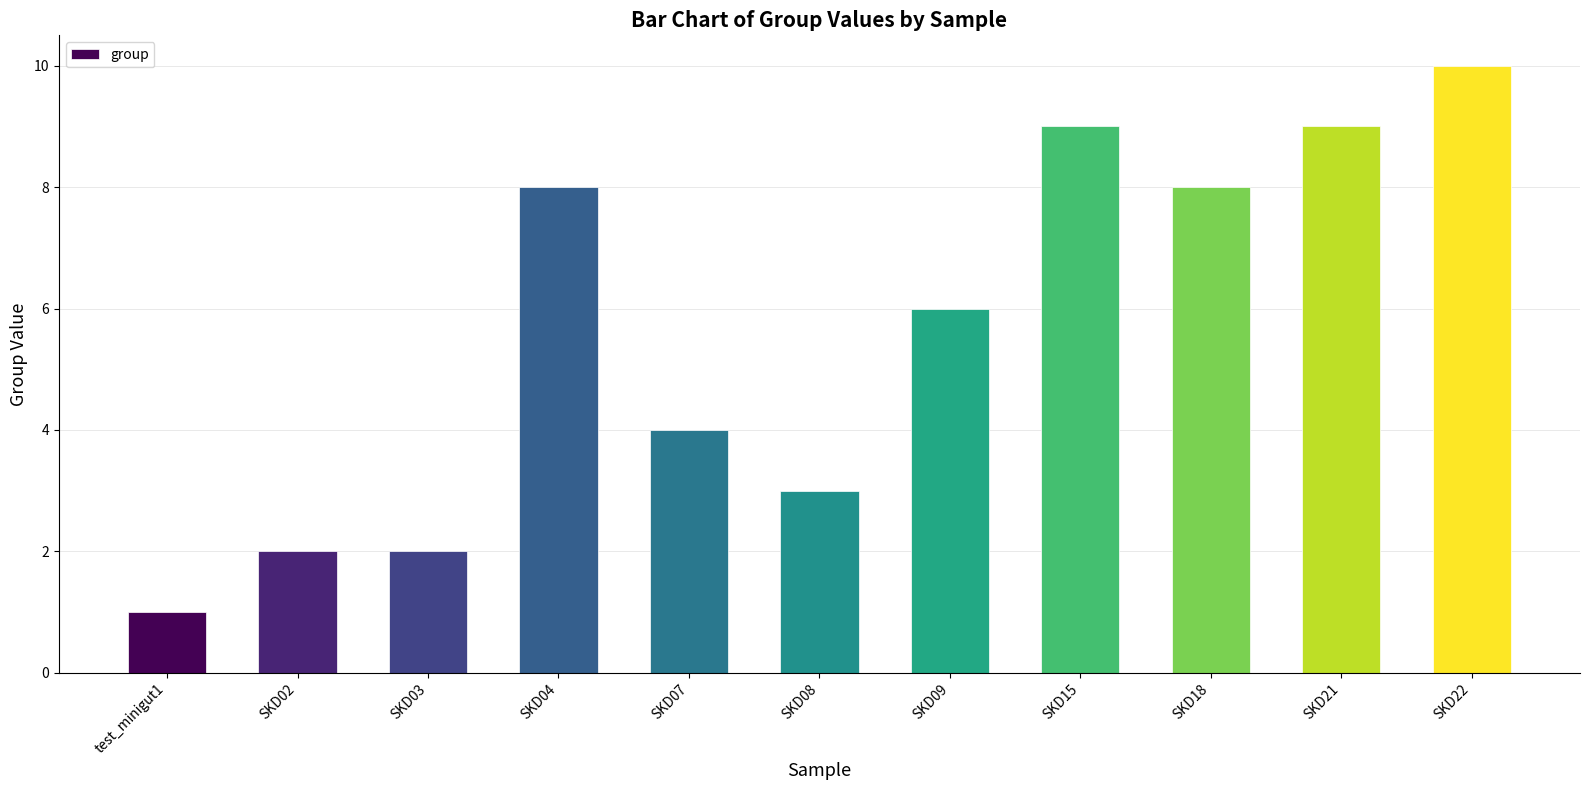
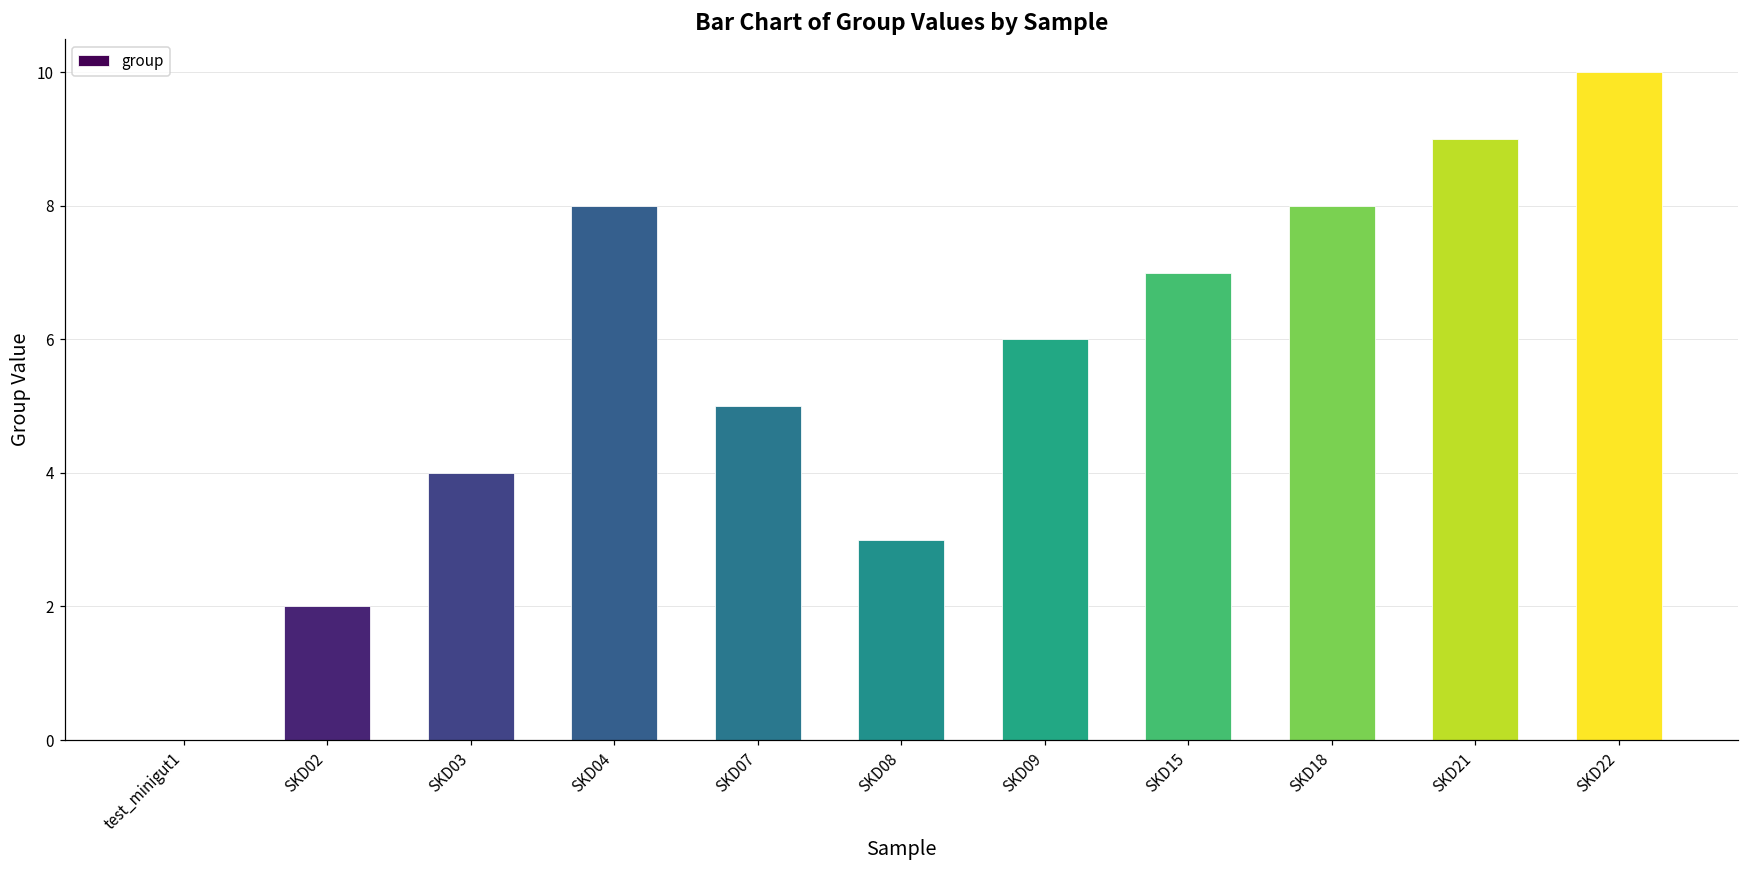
  {
-   "test_minigut1": 1,
+   "test_minigut1": 0,
    "SKD02": 2,
-   "SKD03": 2,
+   "SKD03": 4,
    "SKD04": 8,
-   "SKD07": 4,
+   "SKD07": 5,
    "SKD08": 3,
    "SKD09": 6,
-   "SKD15": 9,
+   "SKD15": 7,
    "SKD18": 8,
    "SKD21": 9,
    "SKD22": 10
  }
